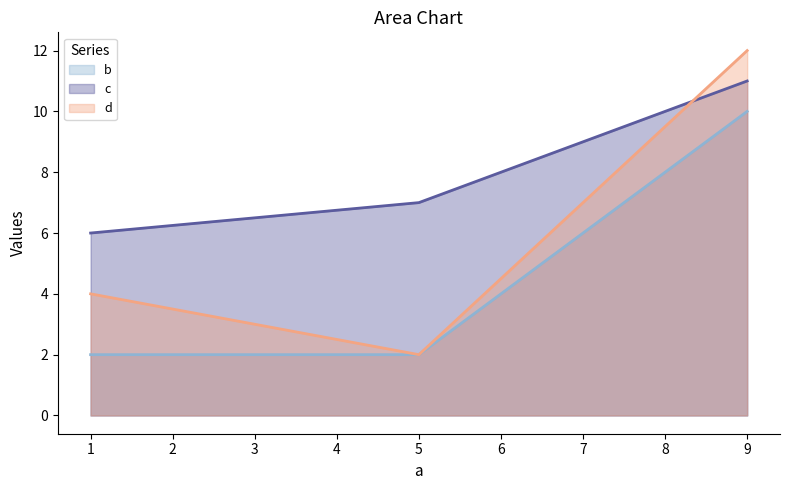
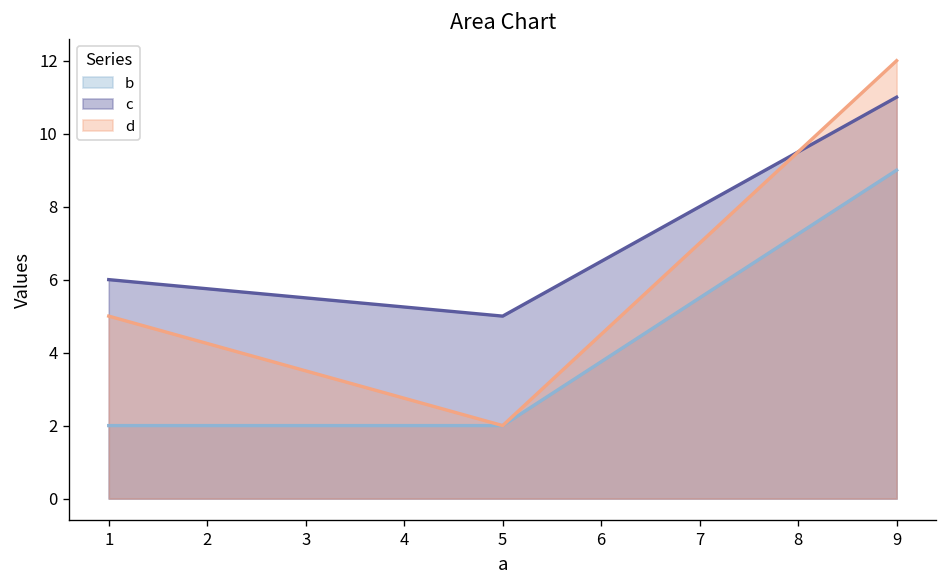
  {
    "b": {
      "1": 2,
-     "9": 10
+     "9": 9
    },
    "c": {
      "1": 6,
-     "5": 7,
+     "5": 5,
      "9": 11
    },
    "d": {
-     "1": 4,
+     "1": 5,
      "9": 12
    }
  }
